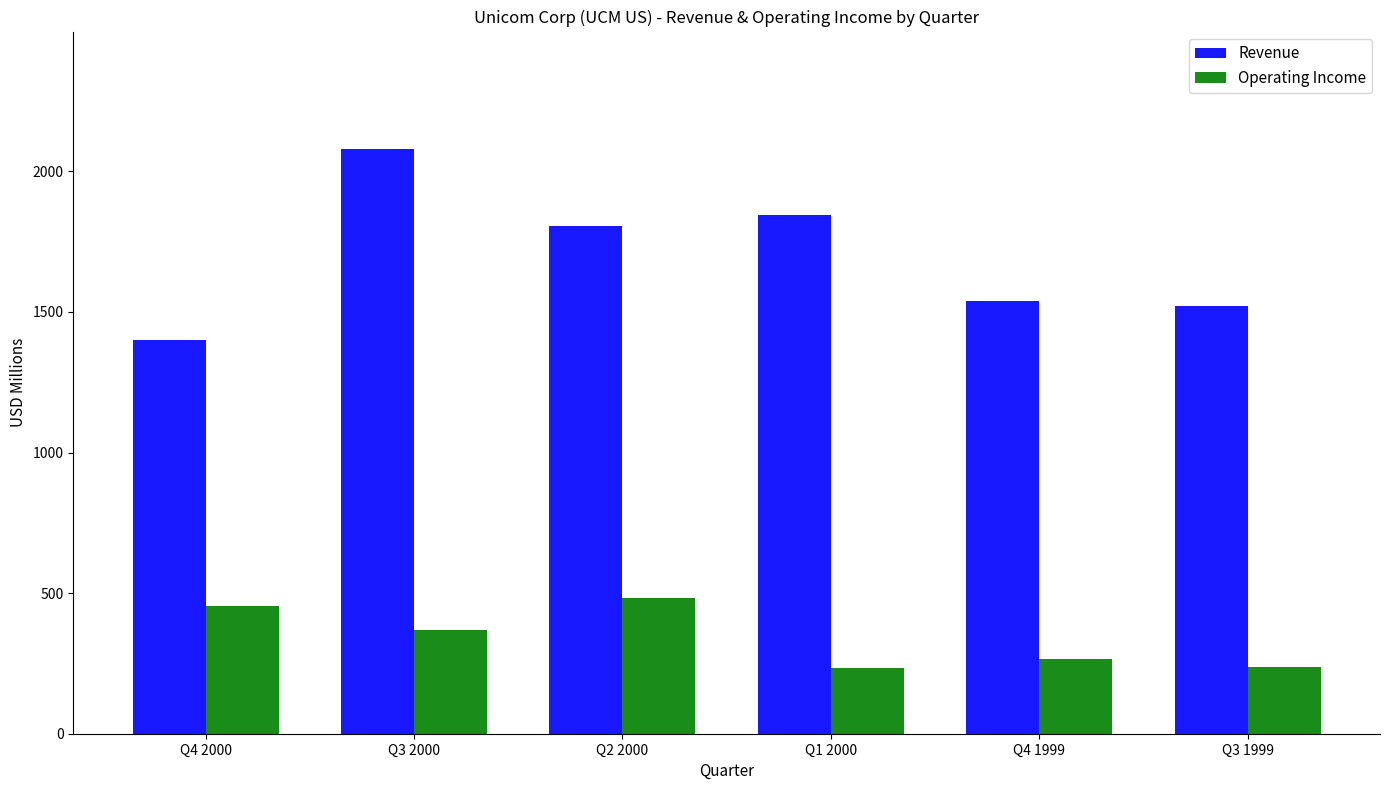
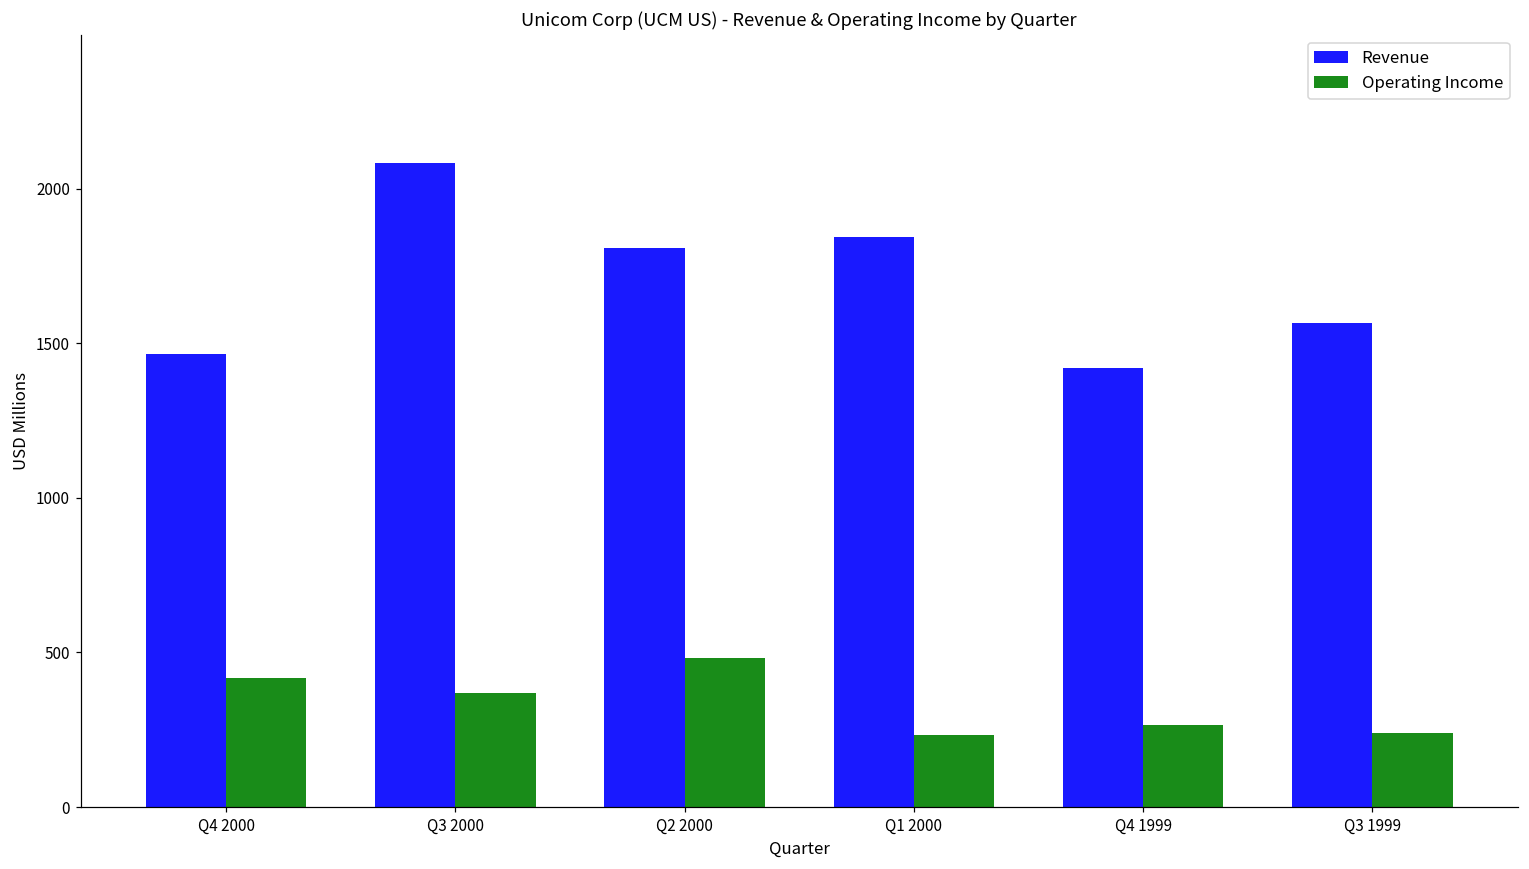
  {
    "Revenue": {
-     "Q4 2000": 1400,
+     "Q4 2000": 1470,
      "Q3 2000": 2080,
      "Q2 2000": 1810,
      "Q1 2000": 1840,
-     "Q4 1999": 1540,
-     "Q3 1999": 1520
+     "Q4 1999": 1420,
+     "Q3 1999": 1560
    },
    "Operating Income": {
-     "Q4 2000": 450,
+     "Q4 2000": 420,
      "Q3 2000": 370,
      "Q2 2000": 480,
      "Q1 2000": 230,
      "Q4 1999": 260,
      "Q3 1999": 240
    }
  }
